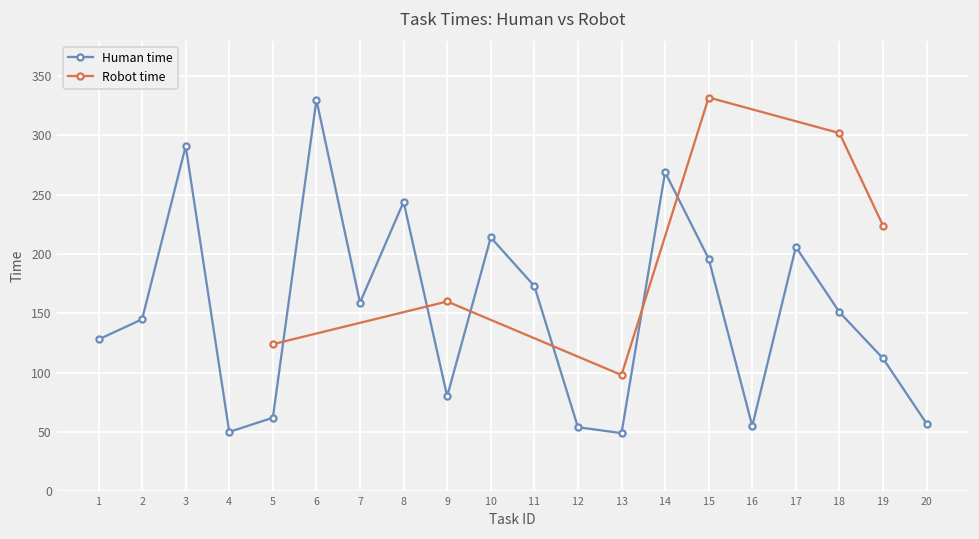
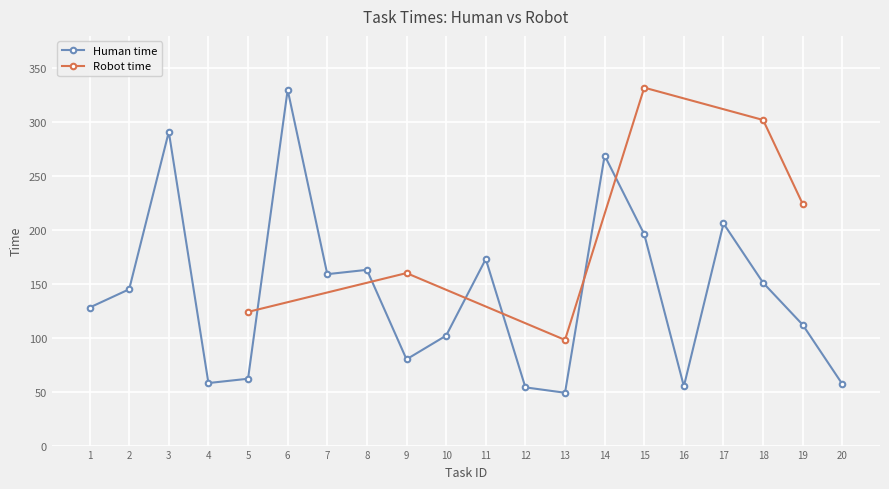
  {
    "Human time": {
      "1": 128,
      "2": 145,
      "3": 291,
-     "4": 50,
+     "4": 58,
      "5": 62,
      "6": 330,
      "7": 159,
-     "8": 244,
+     "8": 163,
      "9": 80,
-     "10": 214,
+     "10": 102,
      "11": 173,
      "12": 54,
      "13": 49,
      "14": 269,
      "15": 196,
      "16": 55,
      "17": 206,
      "18": 151,
      "19": 112,
      "20": 57
    },
    "Robot time": {
      "5": 124,
      "9": 160,
      "13": 98,
      "15": 332,
      "18": 302,
      "19": 224
    }
  }
